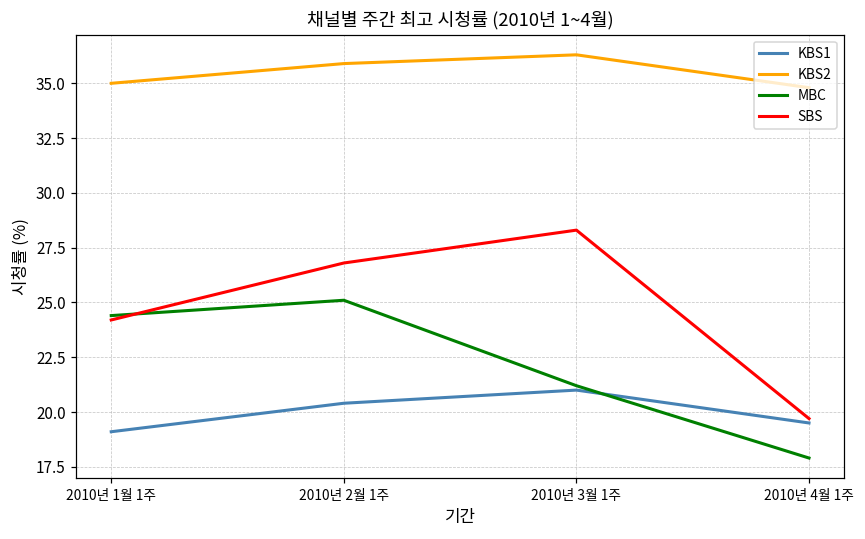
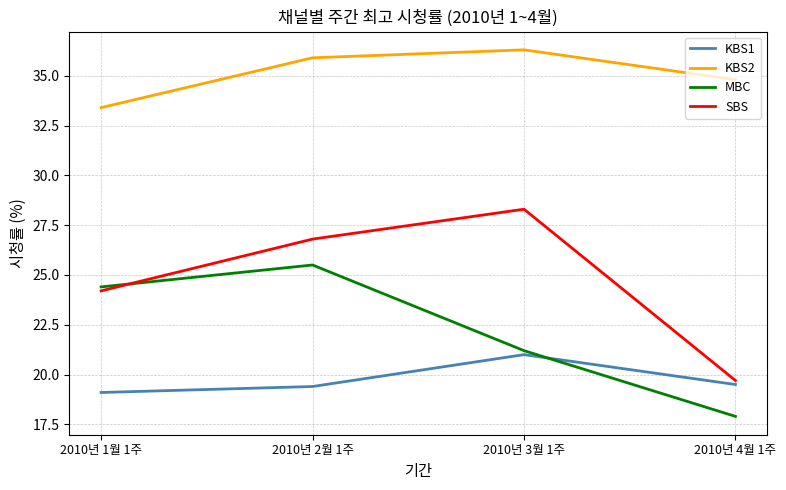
  {
    "KBS1": {
      "2010년 1월 1주": 19.1,
-     "2010년 2월 1주": 20.4,
+     "2010년 2월 1주": 19.4,
      "2010년 3월 1주": 21.0,
      "2010년 4월 1주": 19.5
    },
    "KBS2": {
-     "2010년 1월 1주": 35.0,
+     "2010년 1월 1주": 33.4,
      "2010년 2월 1주": 35.9,
      "2010년 3월 1주": 36.3
    },
    "MBC": {
      "2010년 1월 1주": 24.4,
-     "2010년 2월 1주": 25.1,
+     "2010년 2월 1주": 25.5,
      "2010년 3월 1주": 21.2,
      "2010년 4월 1주": 17.9
    },
    "SBS": {
      "2010년 1월 1주": 24.2,
      "2010년 2월 1주": 26.8,
      "2010년 3월 1주": 28.3,
      "2010년 4월 1주": 19.7
    }
  }
